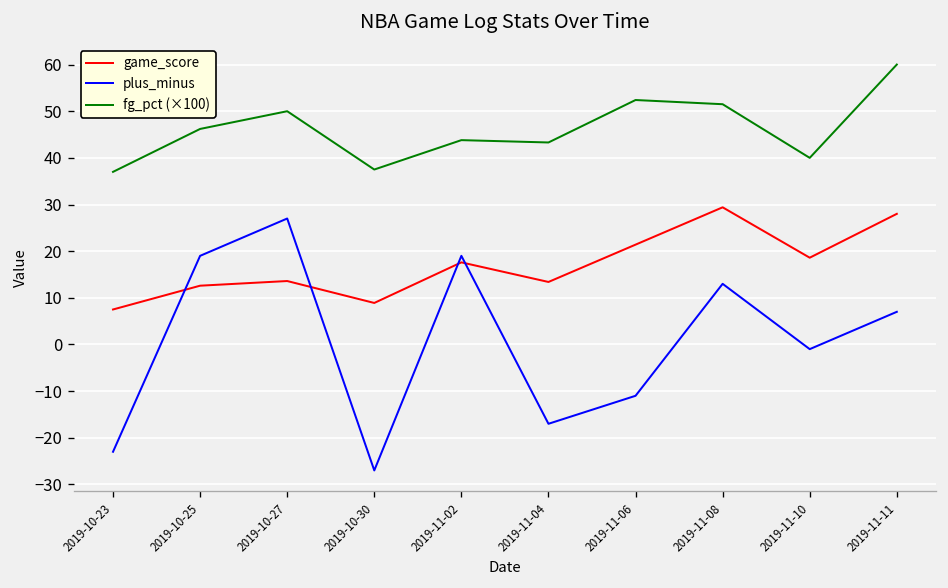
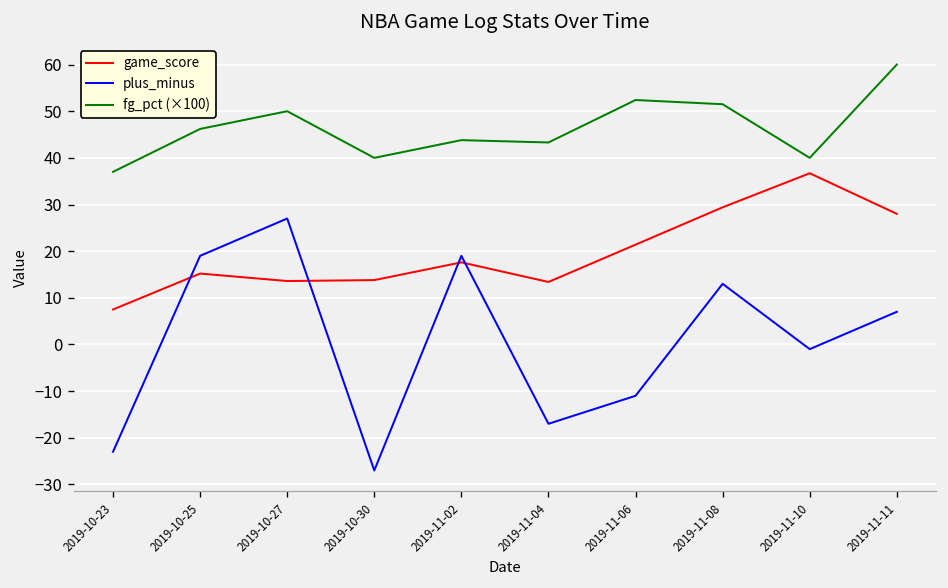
  {
    "game_score": {
      "2019-10-23": 8,
-     "2019-10-25": 13,
+     "2019-10-25": 15,
      "2019-10-27": 14,
-     "2019-10-30": 9,
+     "2019-10-30": 14,
      "2019-11-02": 18,
      "2019-11-04": 13,
      "2019-11-06": 21,
      "2019-11-08": 29,
-     "2019-11-10": 19,
+     "2019-11-10": 37,
      "2019-11-11": 28
    },
    "plus_minus": {
      "2019-10-23": -23,
      "2019-10-25": 19,
      "2019-10-27": 27,
      "2019-10-30": -27,
      "2019-11-02": 19,
      "2019-11-04": -17,
      "2019-11-06": -11,
      "2019-11-08": 13,
      "2019-11-10": -1,
      "2019-11-11": 7
    },
    "fg_pct (×100)": {
      "2019-10-23": 37,
      "2019-10-25": 46,
      "2019-10-27": 50,
-     "2019-10-30": 38,
+     "2019-10-30": 40,
      "2019-11-02": 44,
      "2019-11-04": 43,
      "2019-11-06": 52,
      "2019-11-08": 52,
      "2019-11-10": 40,
      "2019-11-11": 60
    }
  }
